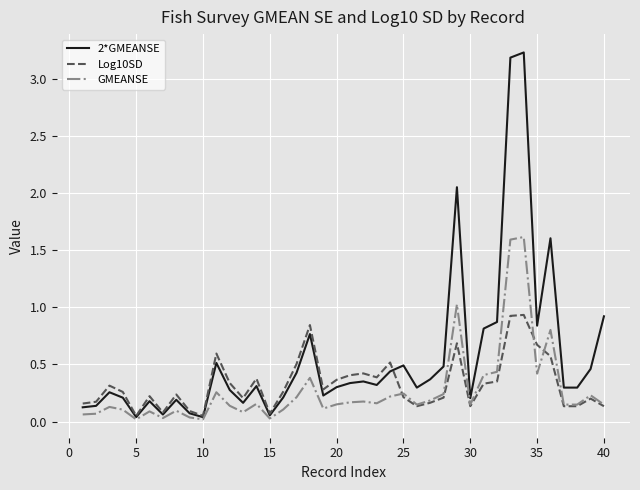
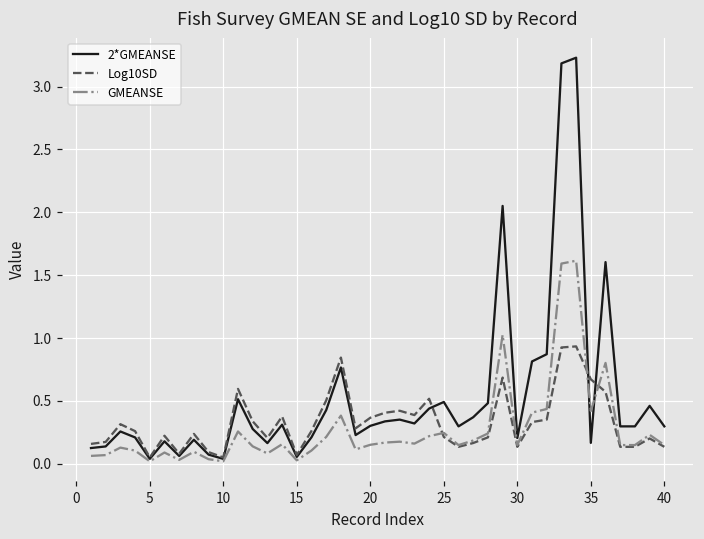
  {
    "2*GMEANSE": {
      "20": 0.30,
      "25": 0.49,
      "30": 0.20,
-     "35": 0.84,
-     "40": 0.92
+     "35": 0.17,
+     "40": 0.30
    },
    "Log10SD": {
      "20": 0.37,
      "25": 0.21,
      "35": 0.67
    },
    "GMEANSE": {
      "15": 0.03,
      "20": 0.15,
      "25": 0.25,
      "35": 0.42
    }
  }
